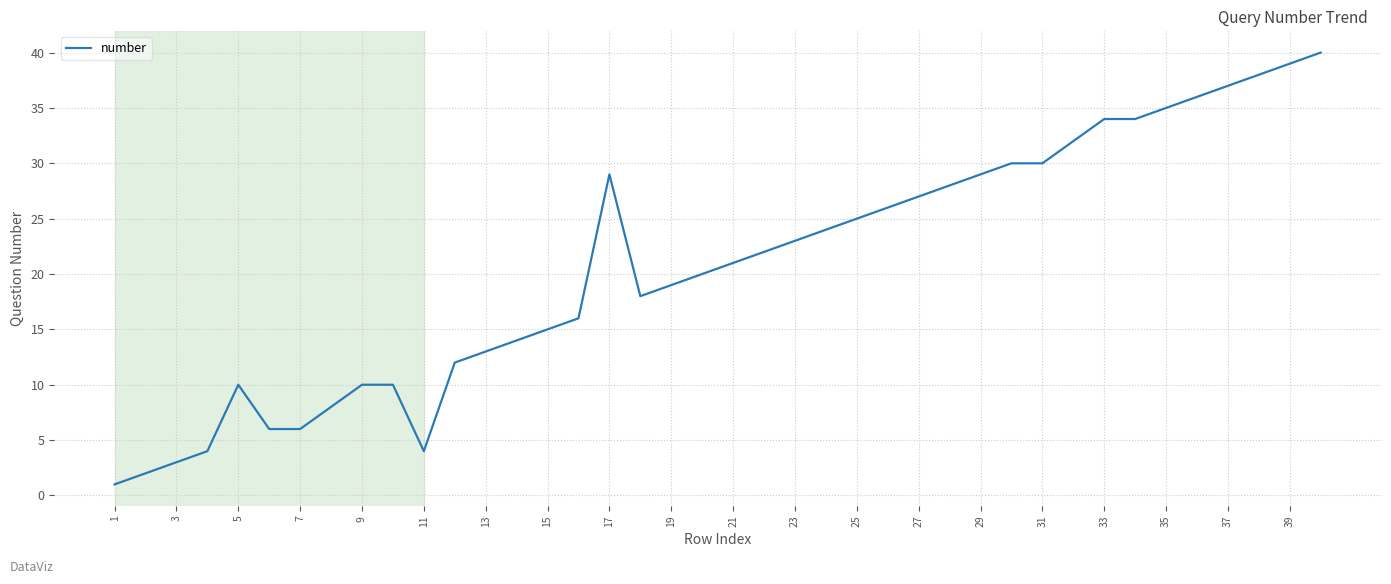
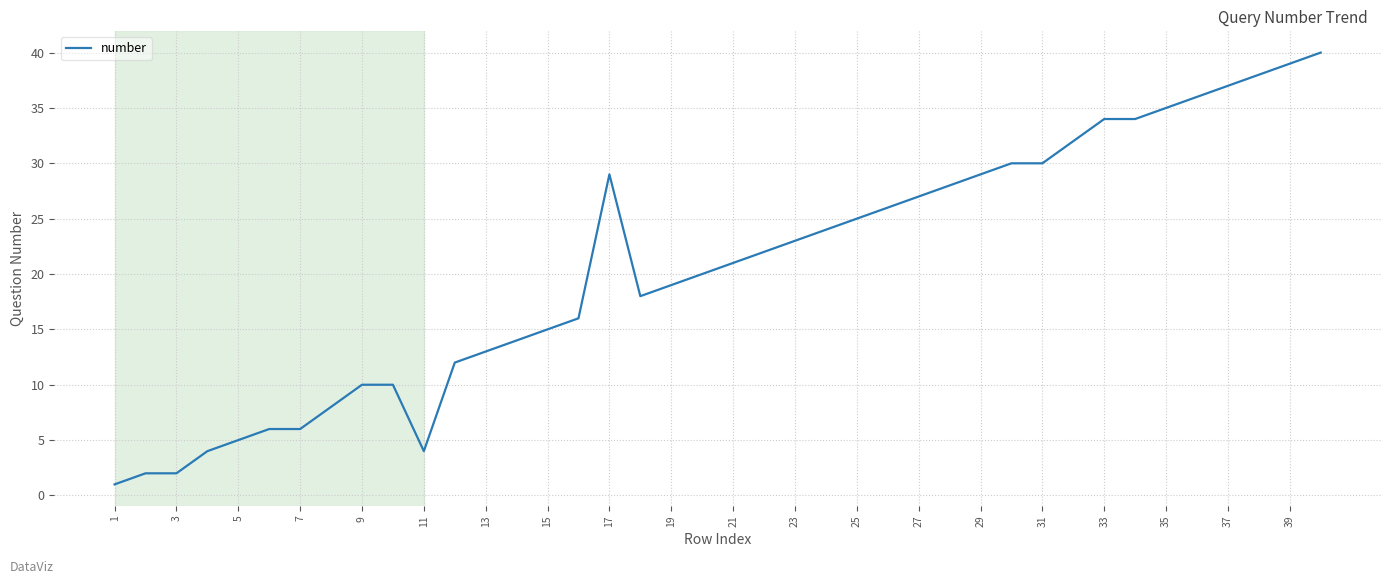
  {
    "1": 1,
-   "3": 3,
-   "5": 10,
+   "3": 2,
+   "5": 5,
    "7": 6,
    "9": 10,
    "11": 4,
    "13": 13,
    "15": 15,
    "17": 29,
    "19": 19,
    "21": 21,
    "23": 23,
    "25": 25,
    "27": 27,
    "29": 29,
    "31": 30,
    "33": 34,
    "35": 35,
    "37": 37,
    "39": 39
  }
